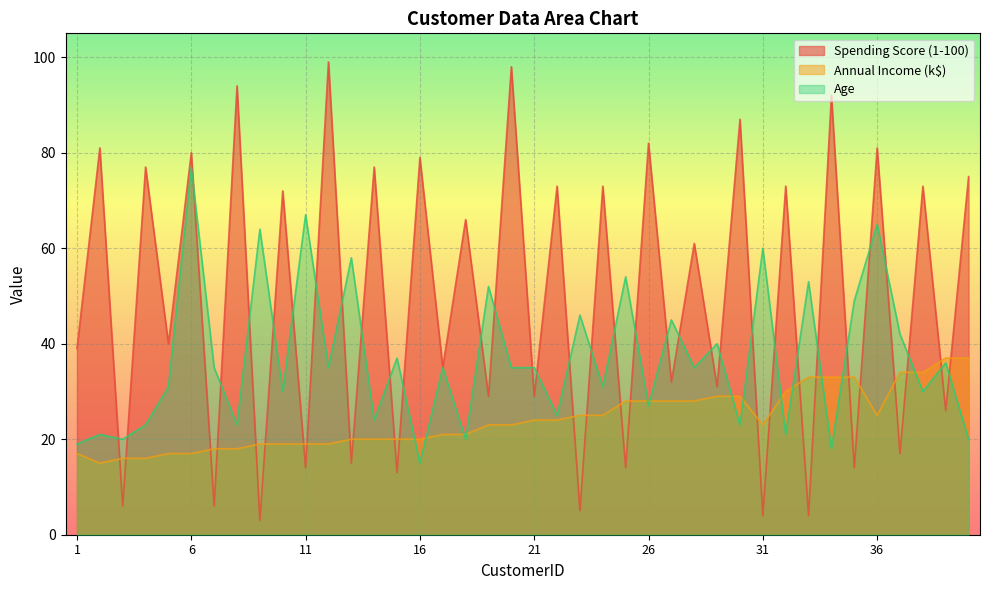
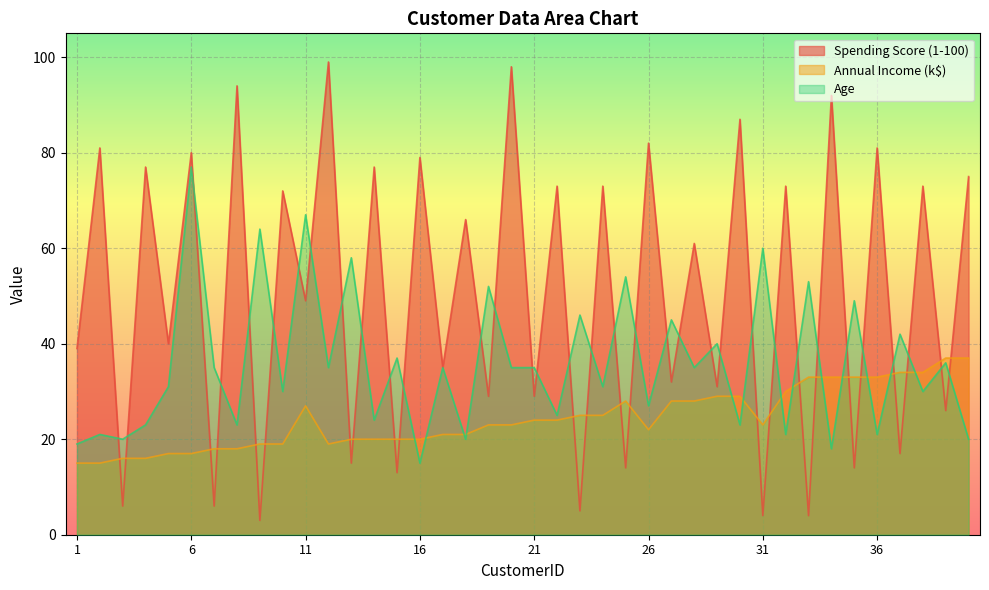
  {
    "Spending Score (1-100)": {
      "1": 39,
      "6": 80,
-     "11": 14,
+     "11": 49,
      "16": 79,
      "21": 29,
      "26": 82,
      "31": 4,
      "36": 81
    },
    "Annual Income (k$)": {
-     "1": 17,
+     "1": 15,
      "6": 17,
-     "11": 19,
+     "11": 27,
      "16": 20,
      "21": 24,
-     "26": 28,
+     "26": 22,
      "31": 23,
-     "36": 25
+     "36": 33
    },
    "Age": {
      "1": 19,
      "6": 77,
      "11": 67,
      "16": 15,
      "21": 35,
      "26": 27,
      "31": 60,
-     "36": 65
+     "36": 21
    }
  }
